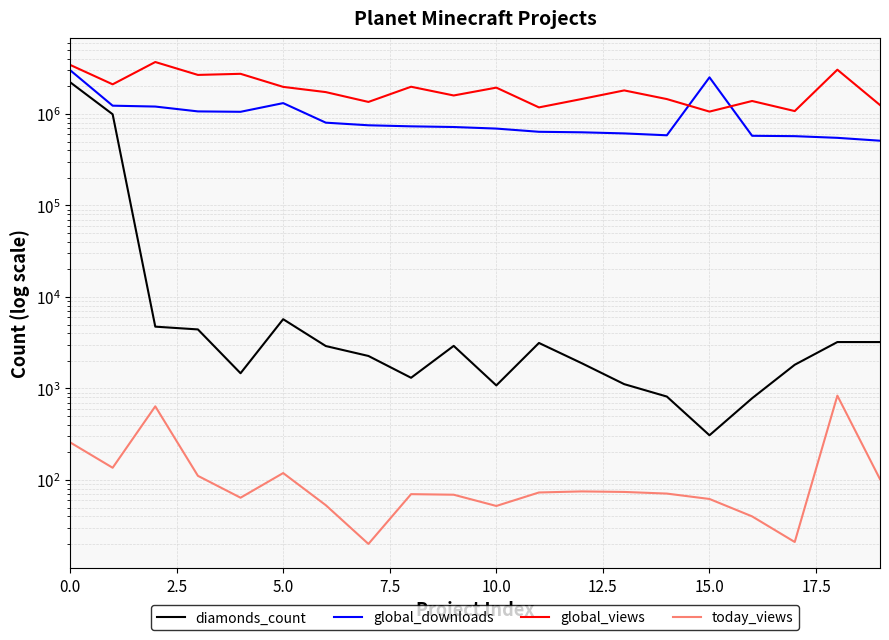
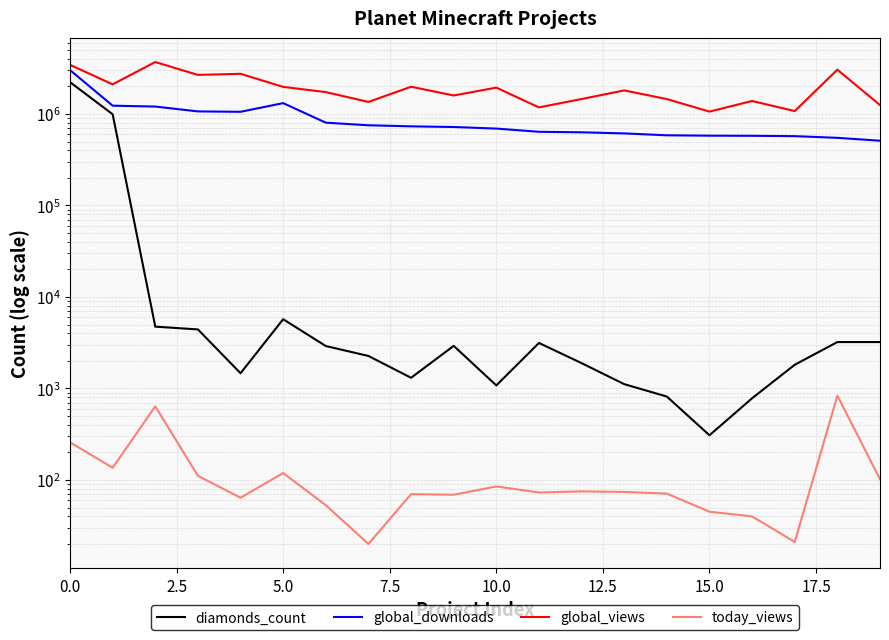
  {
    "diamonds_count": {
      "0.0": 2200000,
      "5.0": 6000,
      "10.0": 1100,
      "15.0": 310
    },
    "global_downloads": {
      "0.0": 3000000,
      "5.0": 1300000,
      "10.0": 700000,
-     "15.0": 2500000
+     "15.0": 600000
    },
    "global_views": {
      "0.0": 3400000,
      "5.0": 2000000,
      "10.0": 1900000,
      "15.0": 1100000
    },
    "today_views": {
      "0.0": 260,
      "5.0": 120,
-     "10.0": 50,
-     "15.0": 60
+     "10.0": 90,
+     "15.0": 50
    }
  }
